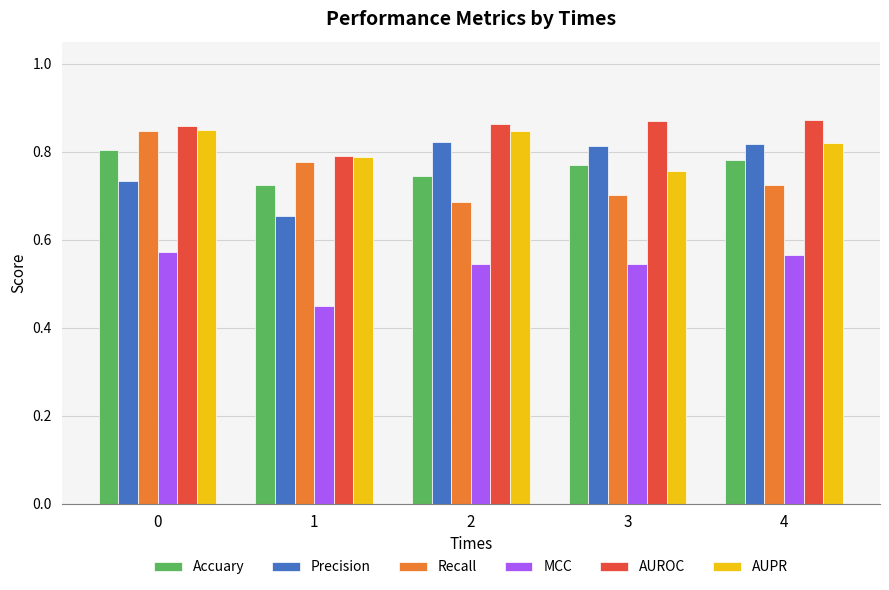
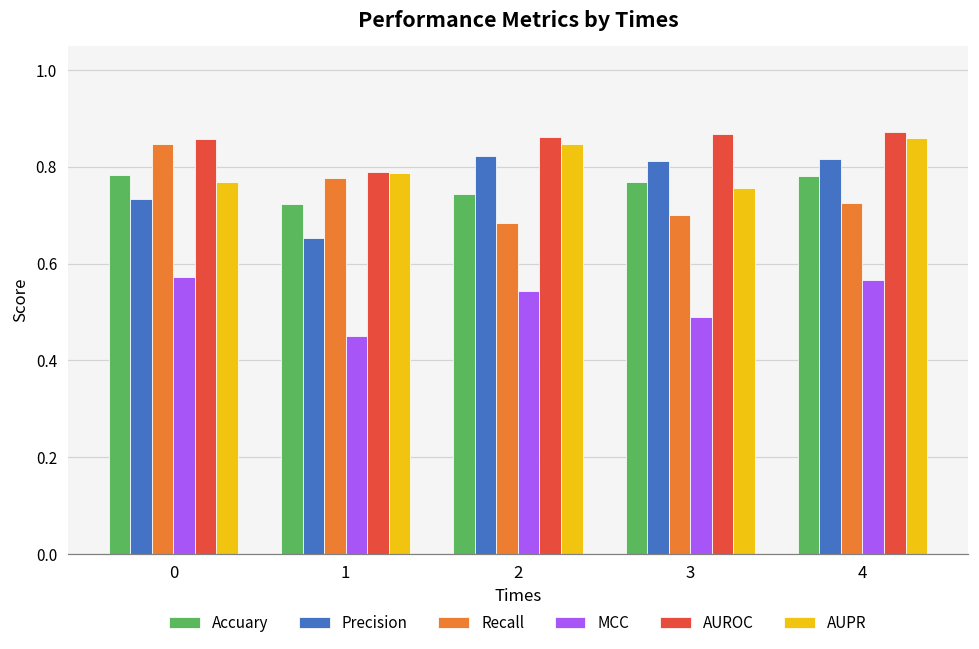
  {
    "Accuary": {
-     "0": 0.80,
+     "0": 0.78,
      "1": 0.72,
      "2": 0.74,
      "3": 0.77,
      "4": 0.78
    },
    "Precision": {
      "0": 0.73,
      "1": 0.65,
      "2": 0.82,
      "3": 0.81,
      "4": 0.82
    },
    "MCC": {
      "0": 0.57,
      "1": 0.45,
      "2": 0.54,
-     "3": 0.54,
+     "3": 0.49,
      "4": 0.57
    },
    "AUPR": {
-     "0": 0.85,
+     "0": 0.77,
      "1": 0.79,
      "2": 0.85,
      "3": 0.76,
-     "4": 0.82
+     "4": 0.86
    }
  }
